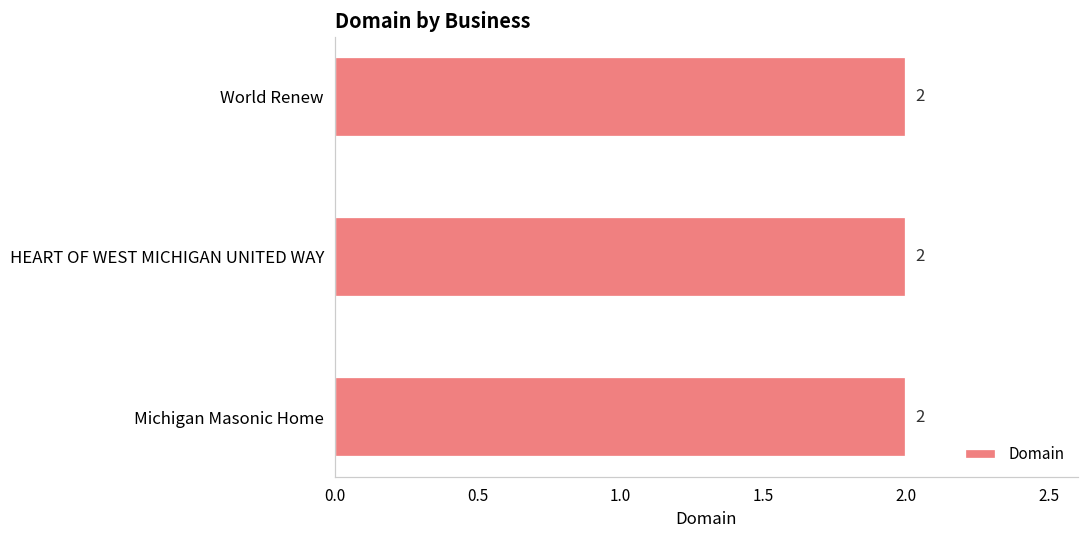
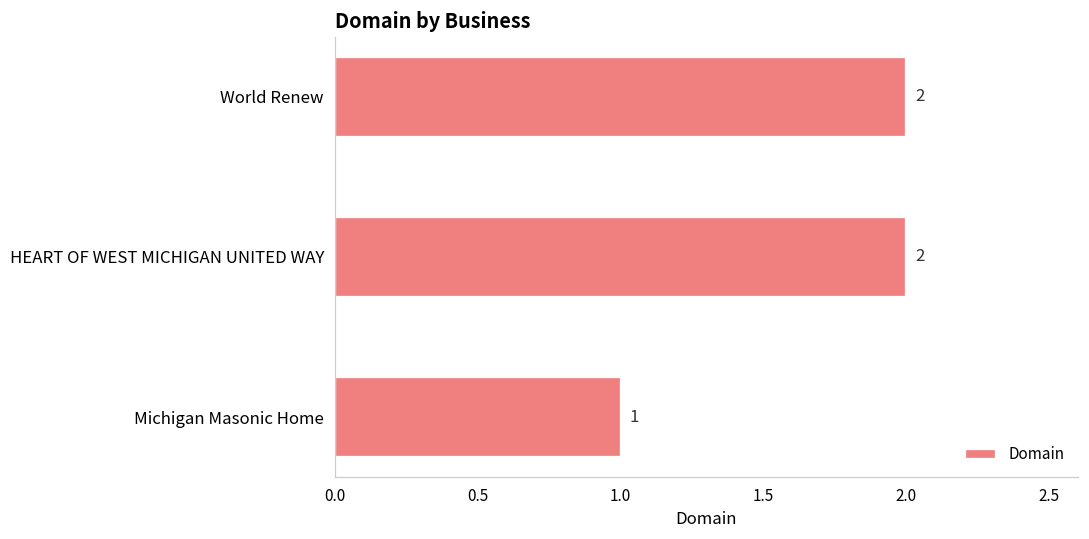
  {
    "World Renew": 2,
    "HEART OF WEST MICHIGAN UNITED WAY": 2,
-   "Michigan Masonic Home": 2
+   "Michigan Masonic Home": 1
  }
